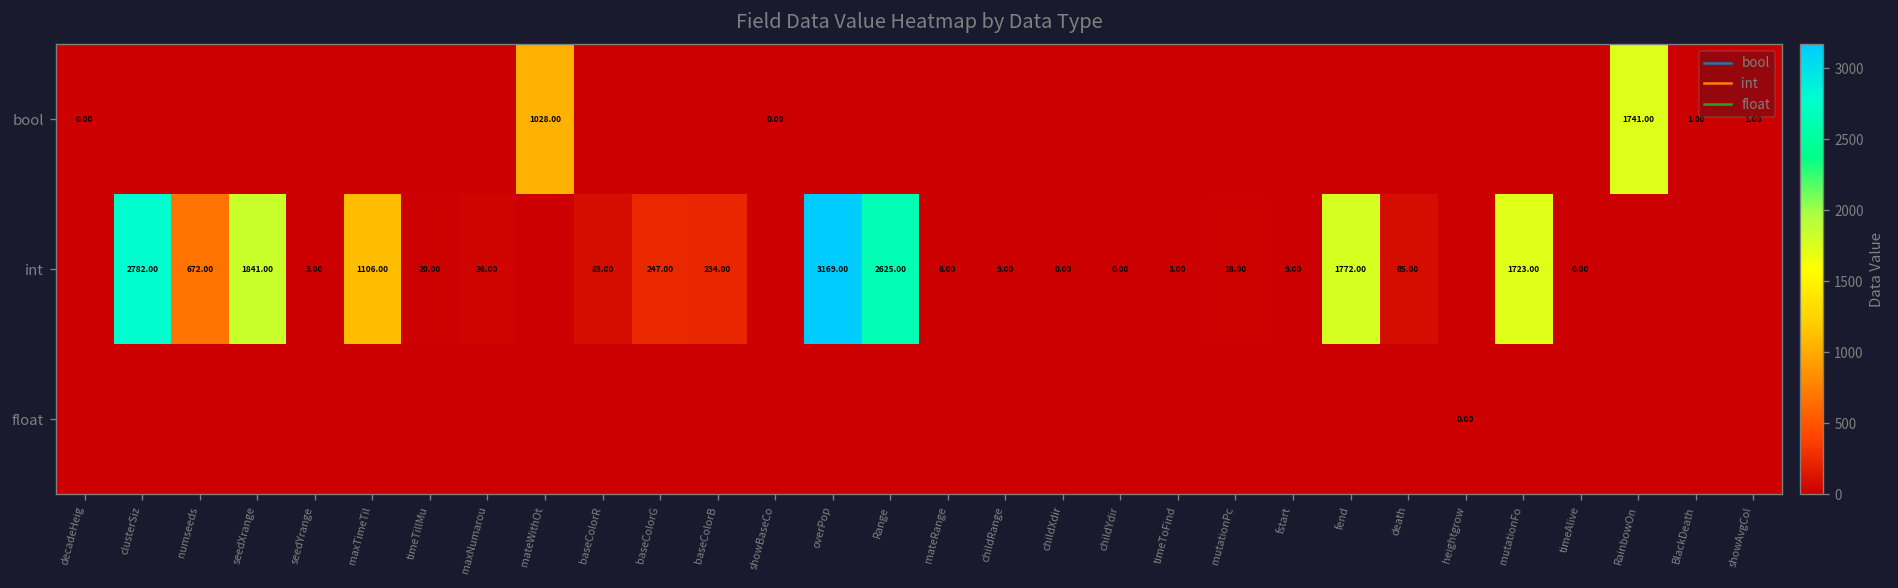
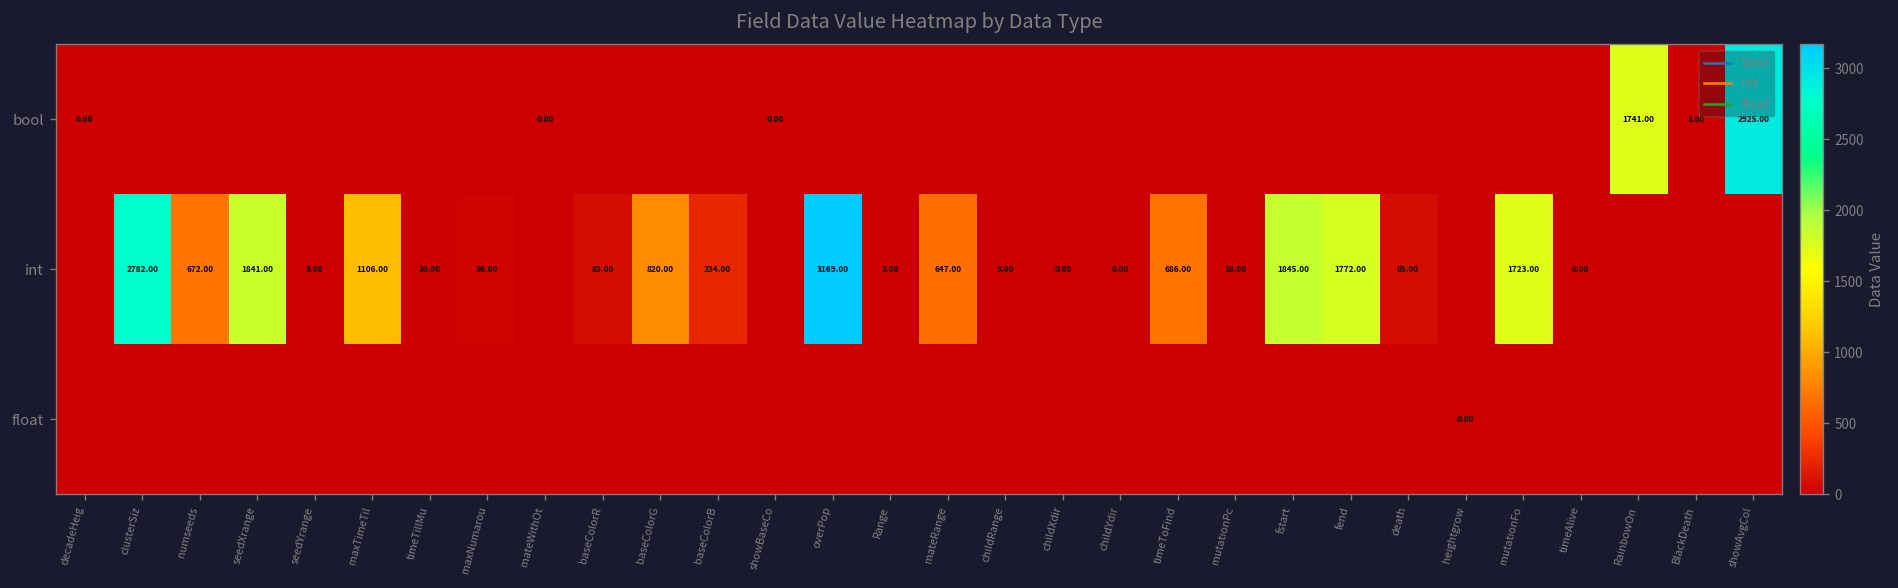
  {
    "bool": {
      "decadeHeig": 0.00,
-     "mateWithOt": 1028.00,
+     "mateWithOt": 0.00,
      "showBaseCo": 0.00,
      "RainbowOn": 1741.00,
      "BlackDeath": 1.00,
-     "showAvgCol": 1.00
+     "showAvgCol": 2925.00
    },
    "int": {
      "clusterSiz": 2782.00,
      "numseeds": 672.00,
      "seedXrange": 1841.00,
      "seedYrange": 3.00,
      "maxTimeTil": 1106.00,
      "timeTillMu": 20.00,
      "maxNumarou": 36.00,
      "baseColorR": 83.00,
-     "baseColorG": 247.00,
+     "baseColorG": 820.00,
      "baseColorB": 234.00,
      "overPop": 3169.00,
-     "Range": 2625.00,
-     "mateRange": 6.00,
+     "Range": 2.00,
+     "mateRange": 647.00,
      "childRange": 9.00,
      "childXdir": 0.00,
      "childYdir": 0.00,
-     "timeToFind": 3.00,
+     "timeToFind": 686.00,
      "mutationPc": 18.00,
-     "fstart": 9.00,
+     "fstart": 1845.00,
      "fend": 1772.00,
      "death": 85.00,
      "mutationFo": 1723.00,
      "timeAlive": 0.00
    },
    "float": {
      "heightgrow": 0.00
    }
  }
